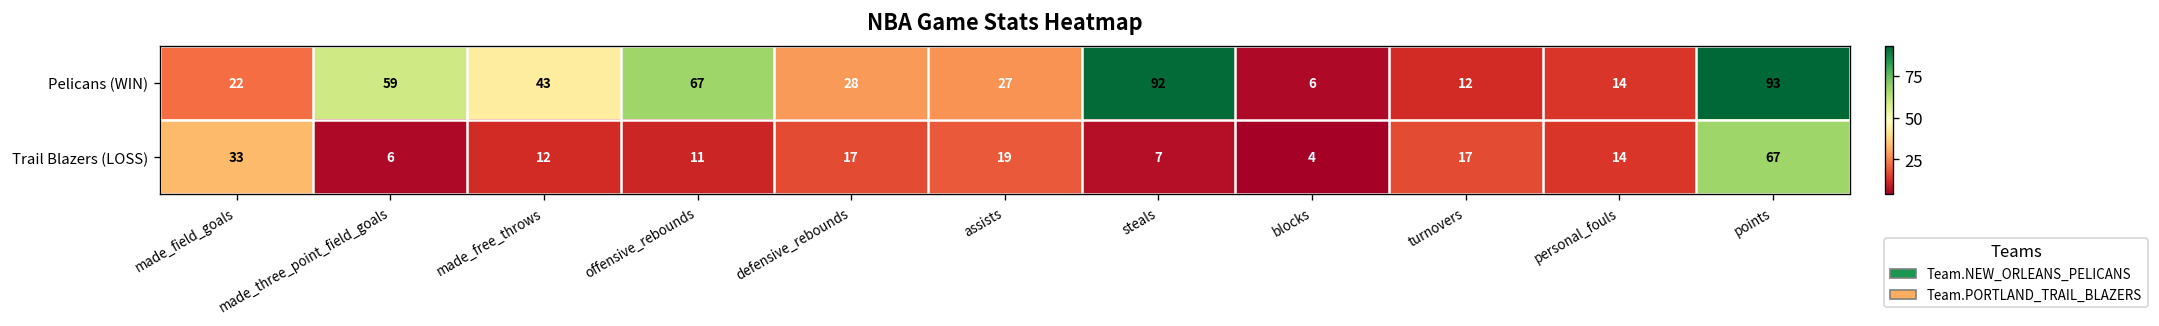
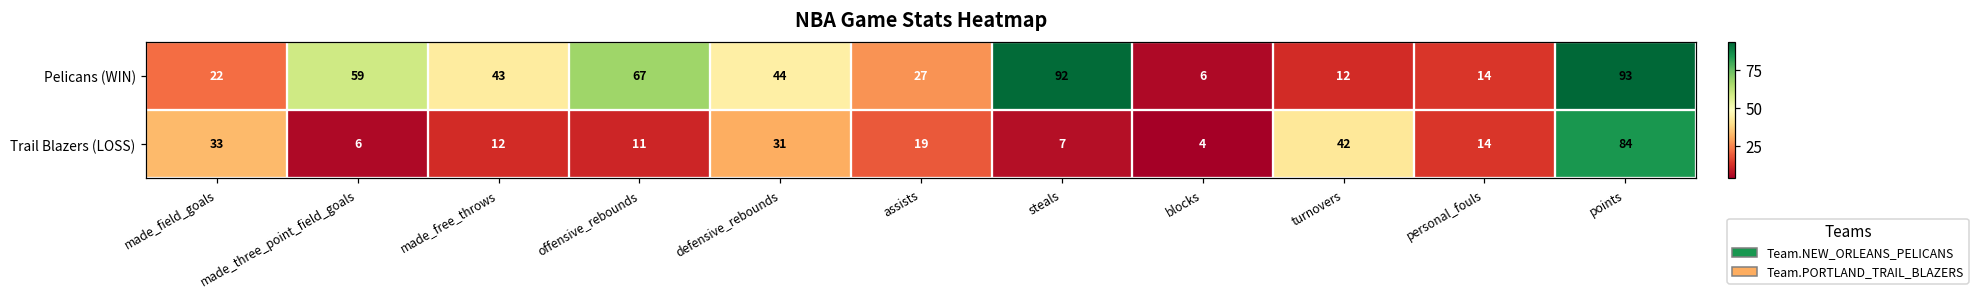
  {
    "Pelicans (WIN)": {
      "made_field_goals": 22,
      "made_three_point_field_goals": 59,
      "made_free_throws": 43,
      "offensive_rebounds": 67,
-     "defensive_rebounds": 28,
+     "defensive_rebounds": 44,
      "assists": 27,
      "steals": 92,
      "blocks": 6,
      "turnovers": 12,
      "personal_fouls": 14,
      "points": 93
    },
    "Trail Blazers (LOSS)": {
      "made_field_goals": 33,
      "made_three_point_field_goals": 6,
      "made_free_throws": 12,
      "offensive_rebounds": 11,
-     "defensive_rebounds": 17,
+     "defensive_rebounds": 31,
      "assists": 19,
      "steals": 7,
      "blocks": 4,
-     "turnovers": 17,
+     "turnovers": 42,
      "personal_fouls": 14,
-     "points": 67
+     "points": 84
    }
  }
